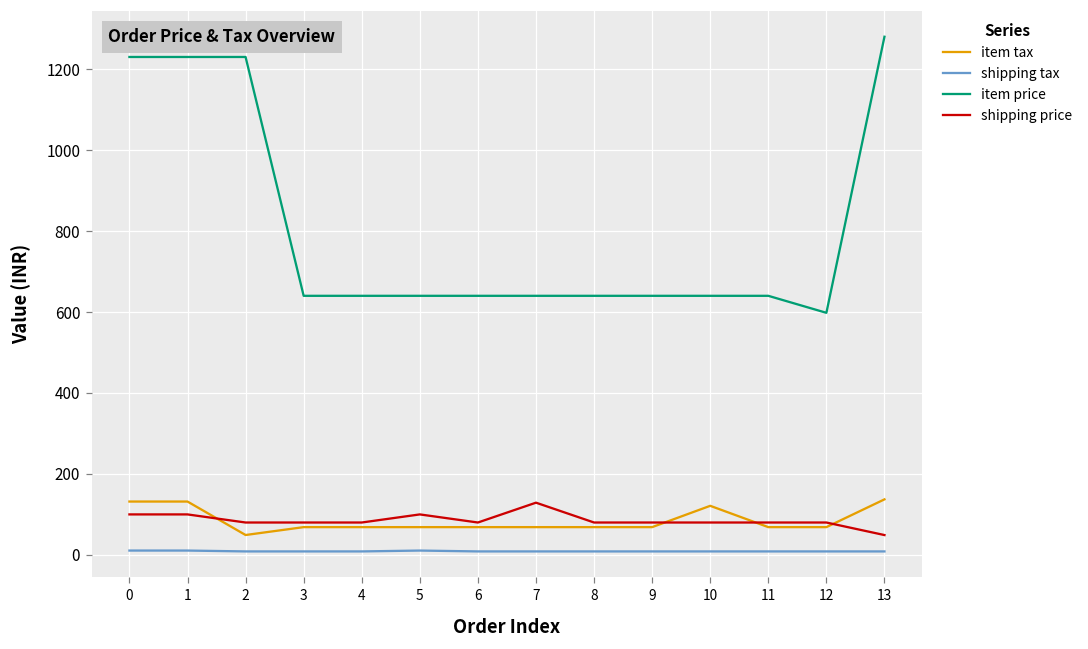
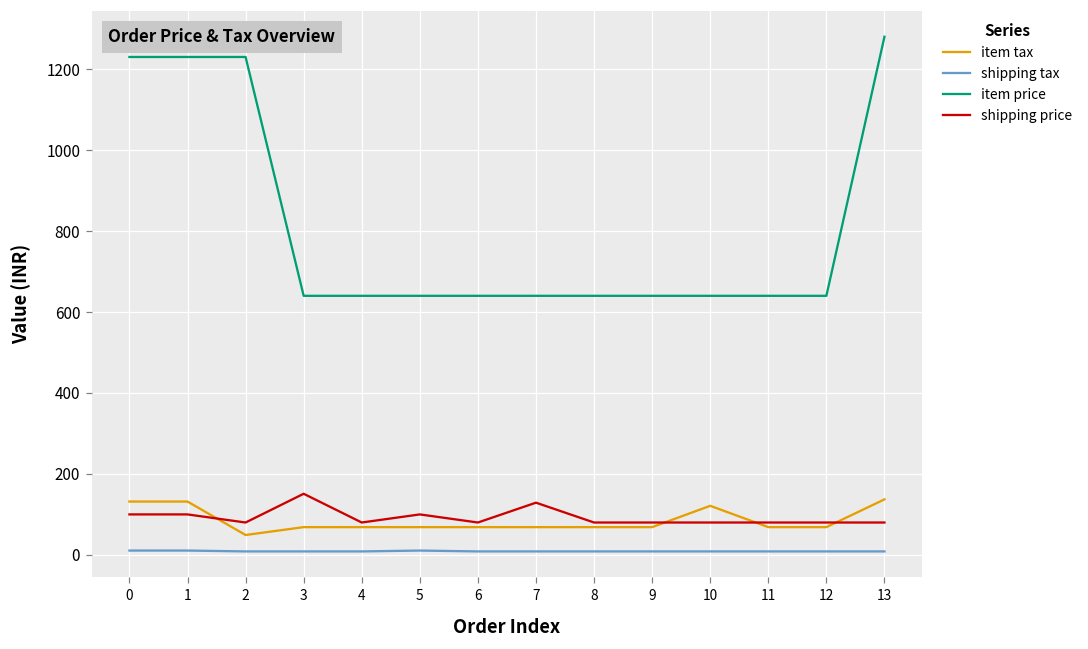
  {
    "item tax": {
      "0": 130,
      "1": 130,
      "2": 50,
      "3": 70,
      "4": 70,
      "5": 70,
      "6": 70,
      "7": 70,
      "8": 70,
      "9": 70,
      "10": 120,
      "11": 70,
      "12": 70,
      "13": 140
    },
    "shipping tax": {
      "0": 10,
      "1": 10,
      "2": 10,
      "3": 10,
      "4": 10,
      "5": 10,
      "6": 10,
      "7": 10,
      "8": 10,
      "9": 10,
      "10": 10,
      "11": 10,
      "12": 10,
      "13": 10
    },
    "item price": {
      "0": 1230,
      "1": 1230,
      "2": 1230,
      "3": 640,
      "4": 640,
      "5": 640,
      "6": 640,
      "7": 640,
      "8": 640,
      "9": 640,
      "10": 640,
      "11": 640,
-     "12": 600,
+     "12": 640,
      "13": 1280
    },
    "shipping price": {
      "0": 100,
      "1": 100,
      "2": 80,
-     "3": 80,
+     "3": 150,
      "4": 80,
      "5": 100,
      "6": 80,
      "7": 130,
      "8": 80,
      "9": 80,
      "10": 80,
      "11": 80,
      "12": 80,
-     "13": 50
+     "13": 80
    }
  }
